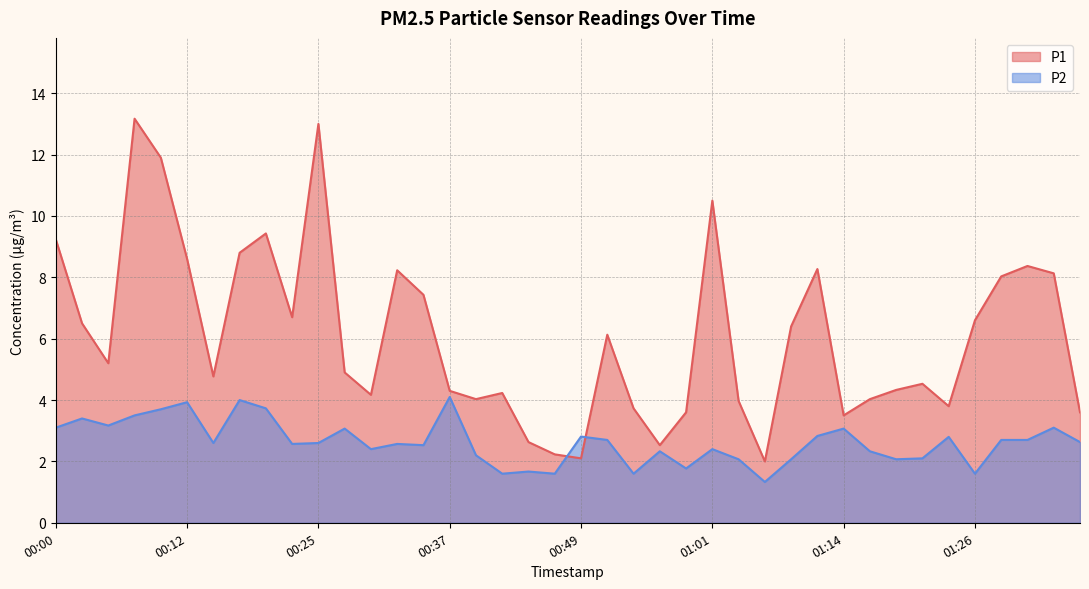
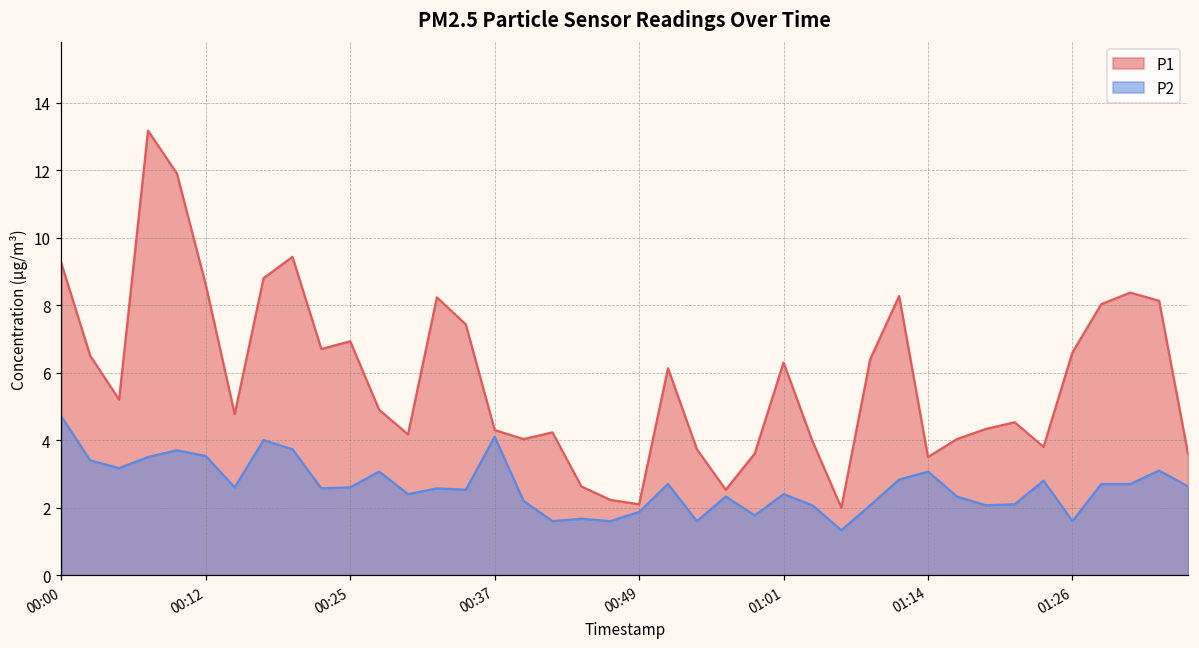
  {
    "P1": {
      "00:00": 9.2,
      "00:12": 8.6,
-     "00:25": 13.0,
+     "00:25": 6.9,
      "00:37": 4.3,
      "00:49": 2.1,
-     "01:01": 10.5,
+     "01:01": 6.3,
      "01:14": 3.5,
      "01:26": 6.6
    },
    "P2": {
-     "00:00": 3.1,
-     "00:12": 3.9,
+     "00:00": 4.7,
+     "00:12": 3.5,
      "00:25": 2.6,
      "00:37": 4.1,
-     "00:49": 2.8,
+     "00:49": 1.9,
      "01:01": 2.4,
      "01:14": 3.1,
      "01:26": 1.6
    }
  }
